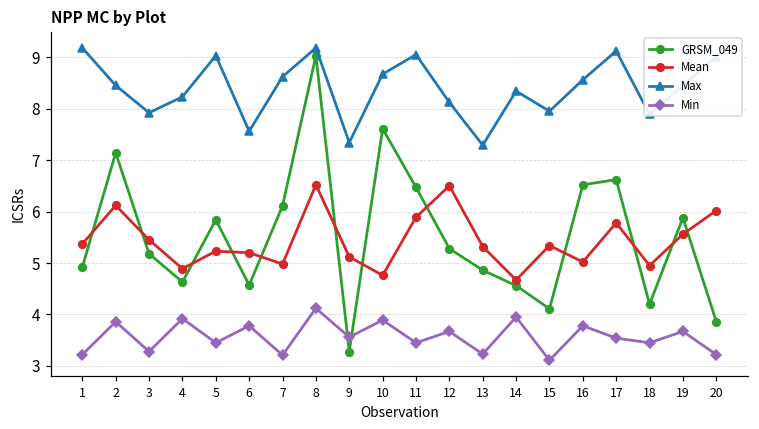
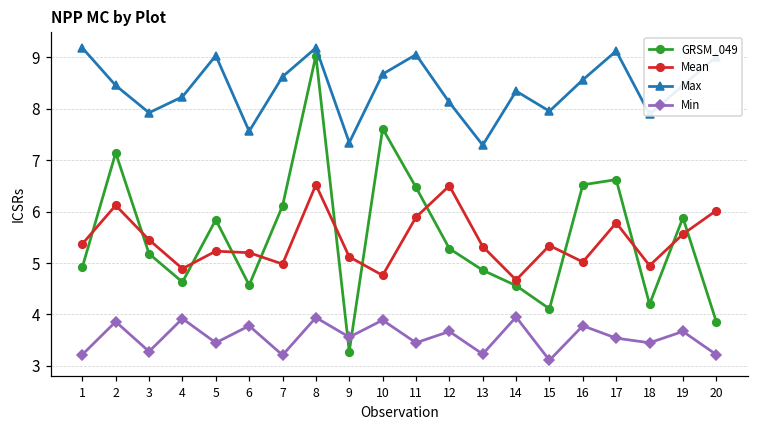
  {
    "GRSM_049": {
      "1": 4.9,
      "2": 7.1,
      "3": 5.2,
      "4": 4.6,
      "5": 5.8,
      "6": 4.6,
      "7": 6.1,
      "8": 9.0,
      "9": 3.3,
      "10": 7.6,
      "11": 6.5,
      "12": 5.3,
      "13": 4.9,
      "14": 4.6,
      "15": 4.1,
      "16": 6.5,
      "17": 6.6,
      "18": 4.2,
      "19": 5.9,
      "20": 3.9
    },
    "Mean": {
      "1": 5.4,
      "2": 6.1,
      "3": 5.5,
      "4": 4.9,
      "5": 5.2,
      "6": 5.2,
      "7": 5.0,
      "8": 6.5,
      "9": 5.1,
      "10": 4.8,
      "11": 5.9,
      "12": 6.5,
      "13": 5.3,
      "14": 4.7,
      "15": 5.3,
      "16": 5.0,
      "17": 5.8,
      "18": 5.0,
      "19": 5.6,
      "20": 6.0
    },
    "Max": {
      "1": 9.2,
      "2": 8.5,
      "3": 7.9,
      "4": 8.2,
      "5": 9.0,
      "6": 7.6,
      "7": 8.6,
      "8": 9.2,
      "9": 7.3,
      "10": 8.7,
      "11": 9.1,
      "12": 8.1,
      "13": 7.3,
      "14": 8.3,
      "15": 8.0,
      "16": 8.6,
      "17": 9.1,
      "18": 7.9
    },
    "Min": {
      "1": 3.2,
      "2": 3.9,
      "3": 3.3,
      "4": 3.9,
      "5": 3.5,
      "6": 3.8,
      "7": 3.2,
-     "8": 4.1,
+     "8": 3.9,
      "9": 3.6,
      "10": 3.9,
      "11": 3.5,
      "12": 3.7,
      "13": 3.2,
      "14": 4.0,
      "15": 3.1,
      "16": 3.8,
      "17": 3.5,
      "18": 3.5,
      "19": 3.7,
      "20": 3.2
    }
  }
